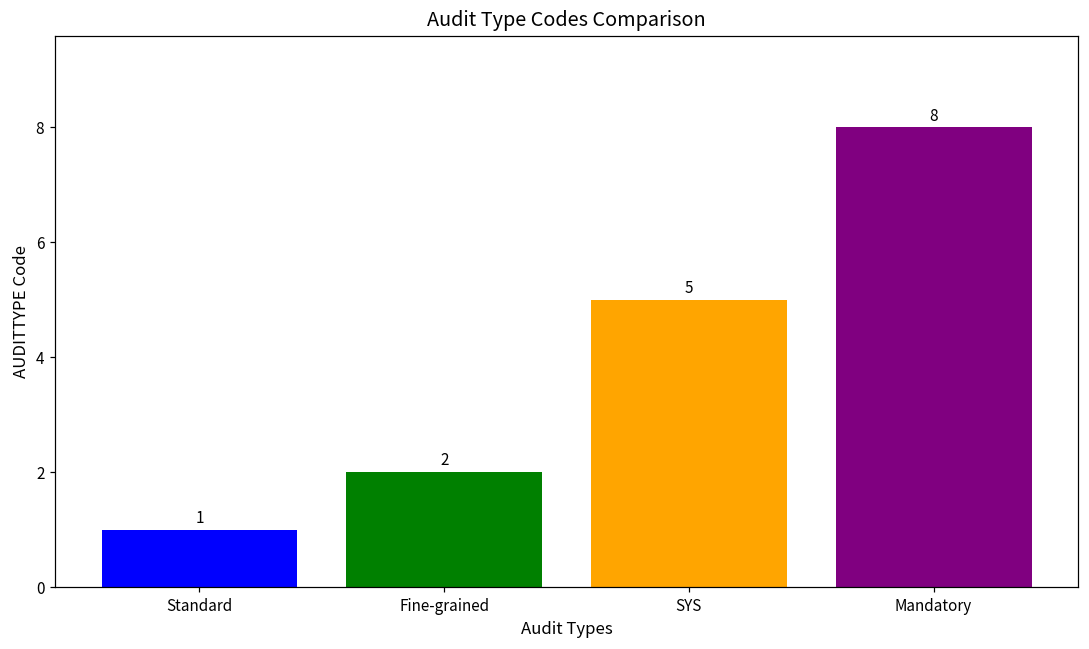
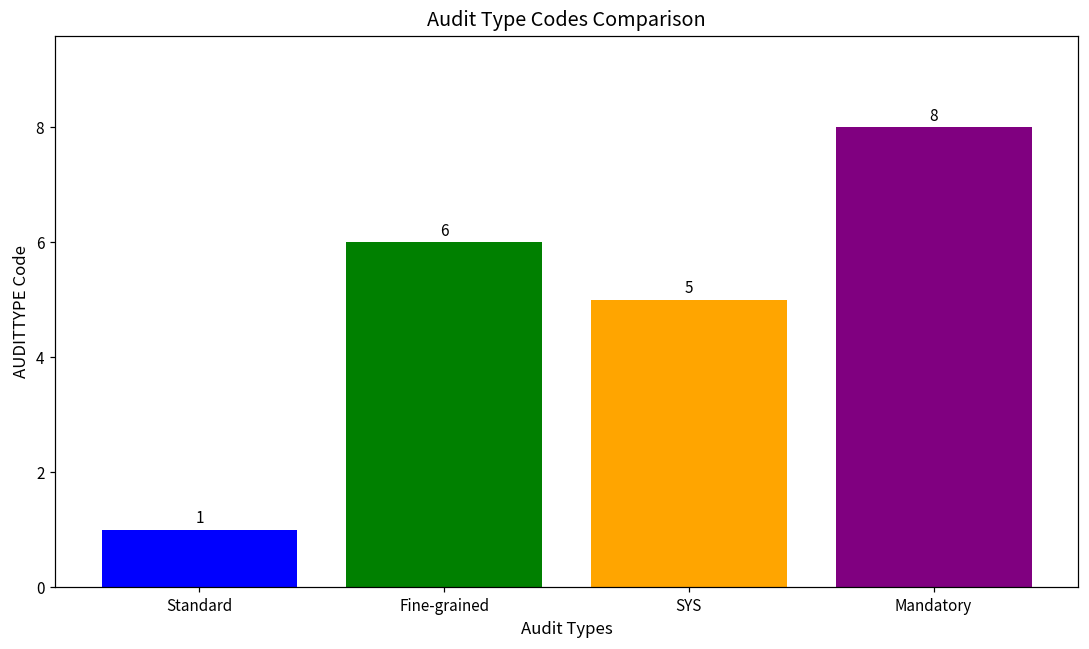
  {
    "Standard": 1,
-   "Fine-grained": 2,
+   "Fine-grained": 6,
    "SYS": 5,
    "Mandatory": 8
  }
